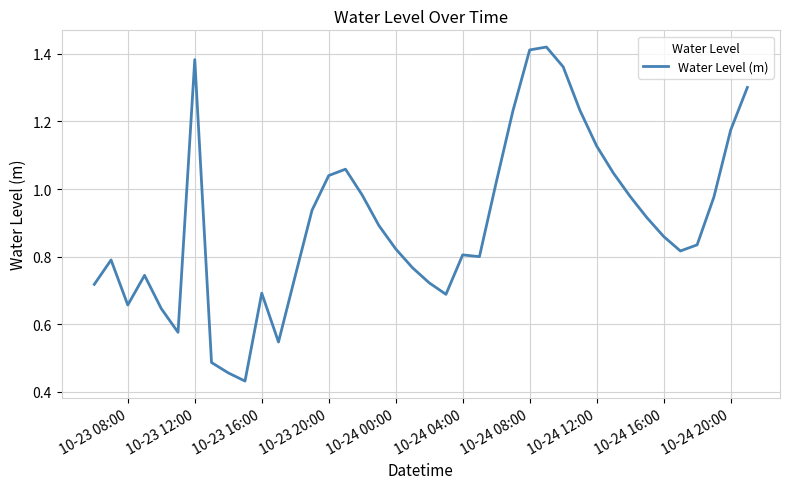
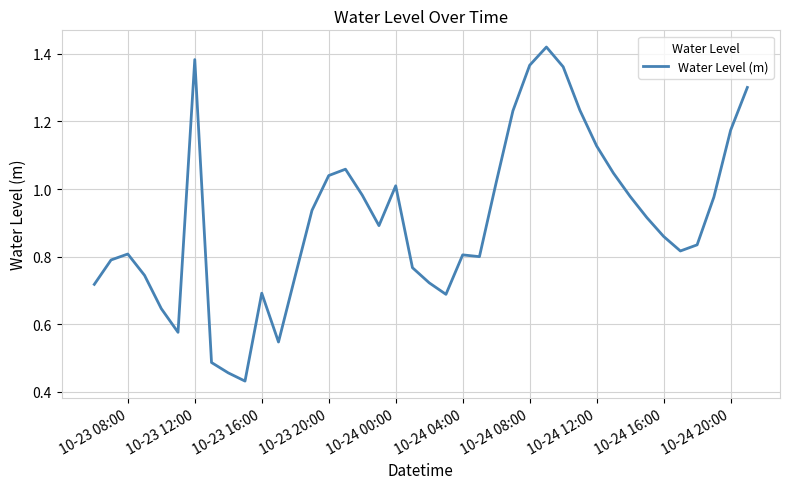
  {
-   "10-23 08:00": 0.66,
+   "10-23 08:00": 0.81,
    "10-23 12:00": 1.38,
    "10-23 16:00": 0.69,
    "10-23 20:00": 1.04,
-   "10-24 00:00": 0.82,
+   "10-24 00:00": 1.01,
    "10-24 04:00": 0.81,
-   "10-24 08:00": 1.41,
+   "10-24 08:00": 1.37,
    "10-24 12:00": 1.13,
    "10-24 16:00": 0.86,
    "10-24 20:00": 1.17
  }
